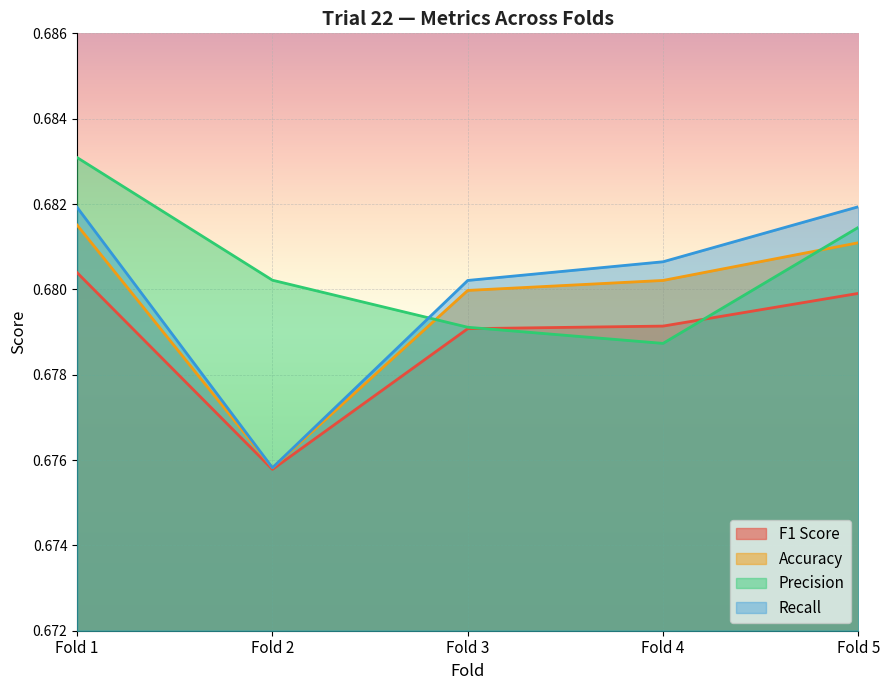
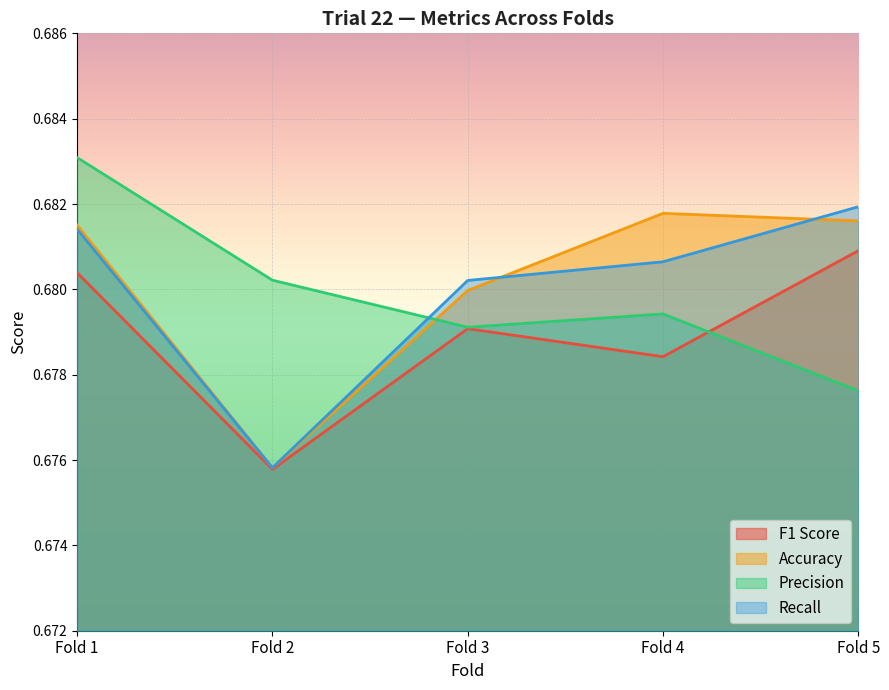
  {
    "F1 Score": {
      "Fold 1": 0.6804,
-     "Fold 4": 0.6791,
-     "Fold 5": 0.6799
+     "Fold 4": 0.6784,
+     "Fold 5": 0.6809
    },
    "Accuracy": {
      "Fold 1": 0.6815,
      "Fold 3": 0.6800,
-     "Fold 4": 0.6802,
-     "Fold 5": 0.6811
+     "Fold 4": 0.6818,
+     "Fold 5": 0.6816
    },
    "Precision": {
      "Fold 1": 0.6831,
      "Fold 2": 0.6802,
-     "Fold 4": 0.6787,
-     "Fold 5": 0.6815
+     "Fold 4": 0.6794,
+     "Fold 5": 0.6776
    },
    "Recall": {
-     "Fold 1": 0.6819,
+     "Fold 1": 0.6814,
      "Fold 3": 0.6802,
      "Fold 4": 0.6806,
      "Fold 5": 0.6819
    }
  }
